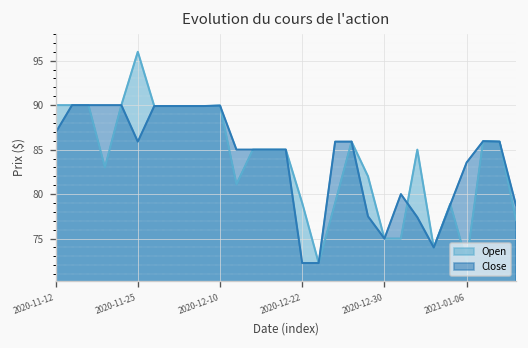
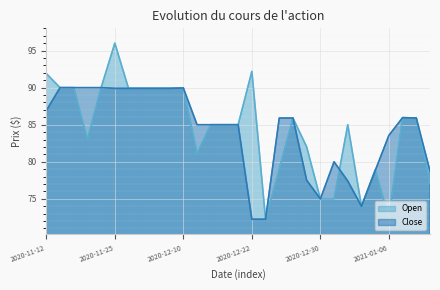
  {
    "Open": {
-     "2020-11-12": 90,
+     "2020-11-12": 92,
      "2020-11-25": 96,
-     "2020-12-22": 79
+     "2020-12-22": 92
    },
    "Close": {
      "2020-11-12": 87,
-     "2020-11-25": 86,
+     "2020-11-25": 90,
      "2020-12-22": 72,
      "2021-01-06": 84
    }
  }
